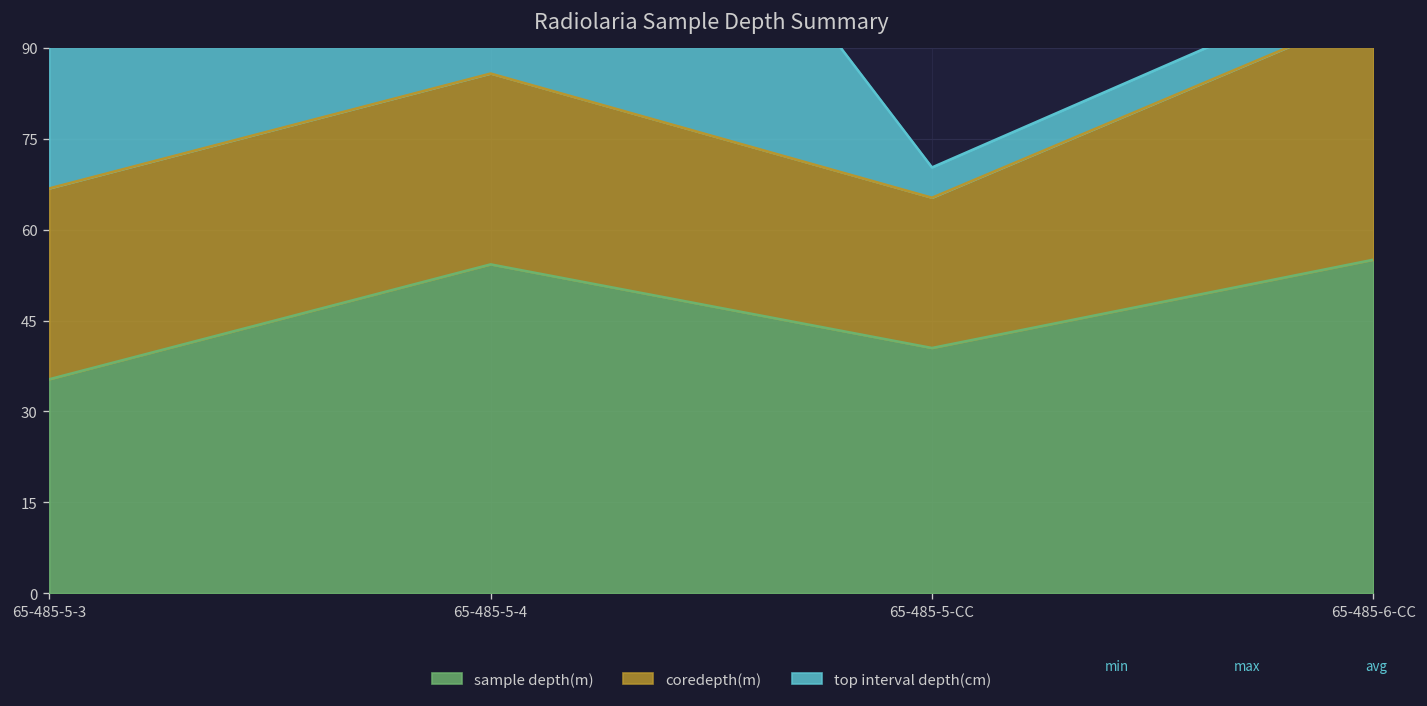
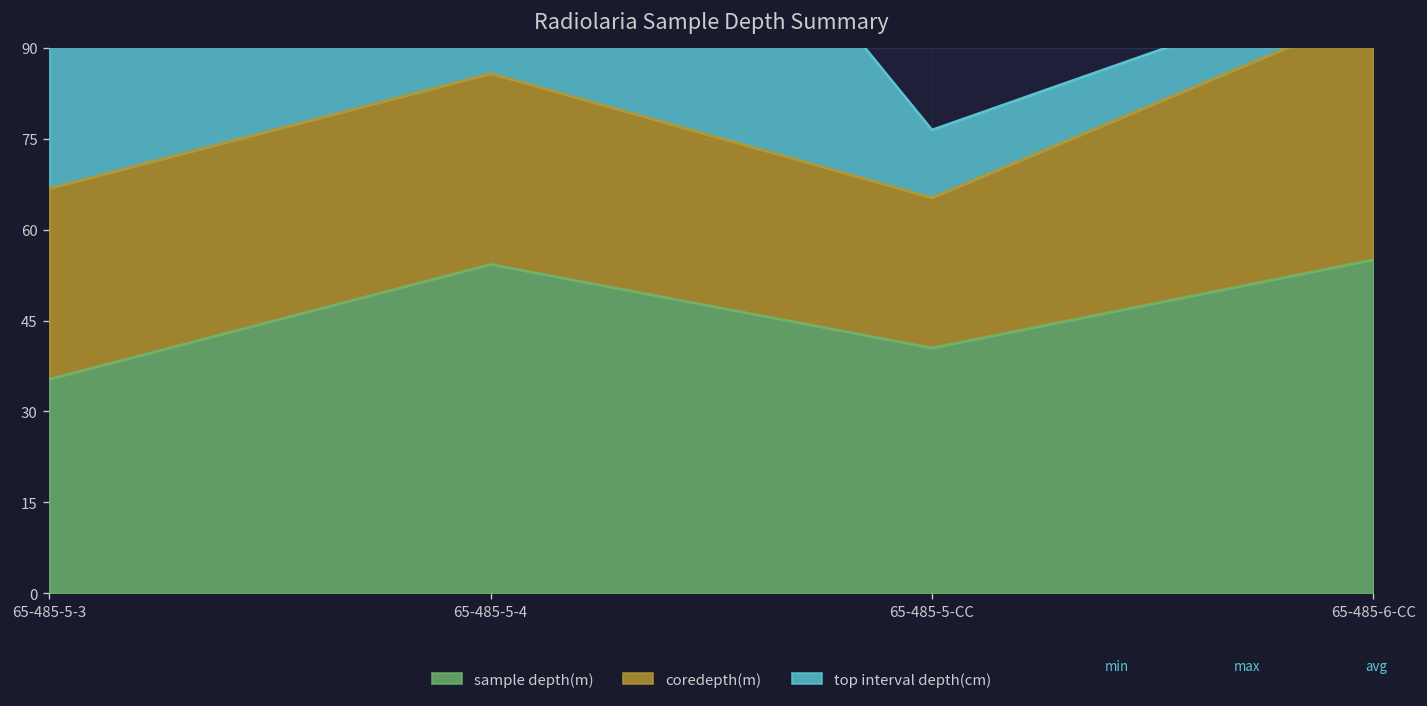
  {
    "sample depth(m)": {
      "65-485-5-3": 35,
      "65-485-5-4": 54,
      "65-485-5-CC": 40,
      "65-485-6-CC": 55
    },
    "coredepth(m)": {
      "65-485-5-3": 32,
      "65-485-5-4": 32,
      "65-485-5-CC": 25
    },
    "top interval depth(cm)": {
-     "65-485-5-CC": 5
+     "65-485-5-CC": 11
    }
  }
